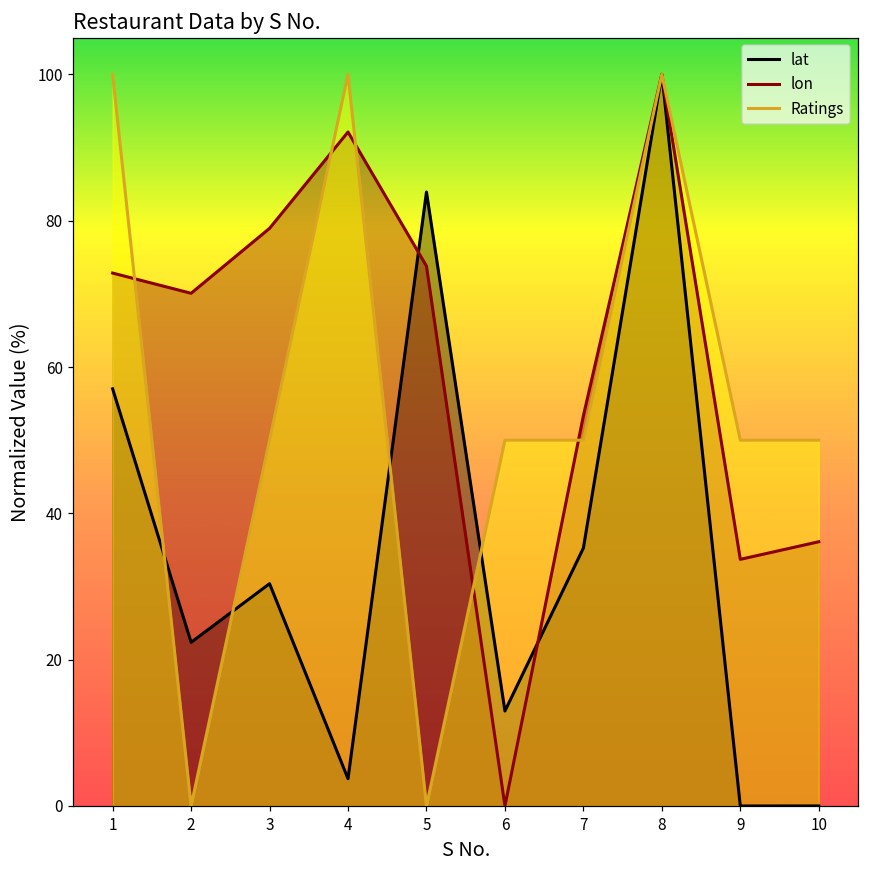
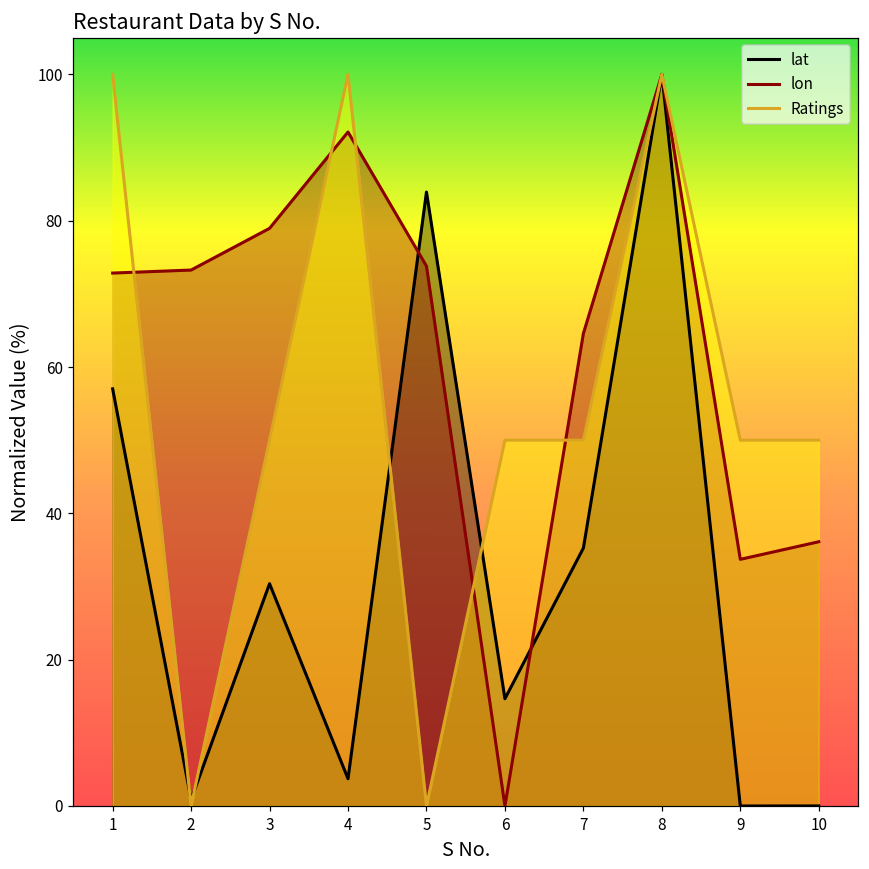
  {
    "lat": {
      "1": 57,
-     "2": 22,
+     "2": 1,
      "3": 30,
      "4": 4,
      "5": 84,
-     "6": 13,
+     "6": 15,
      "7": 35,
      "9": 0,
      "10": 0
    },
    "lon": {
      "1": 73,
-     "2": 70,
+     "2": 73,
      "3": 79,
      "4": 92,
      "5": 74,
      "6": 0,
-     "7": 53,
+     "7": 65,
      "9": 34,
      "10": 36
    }
  }
